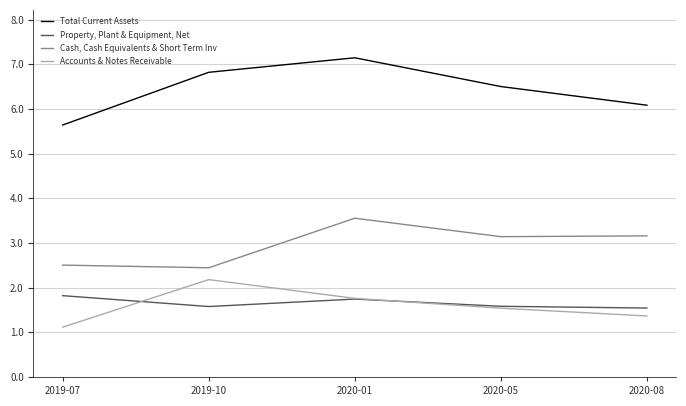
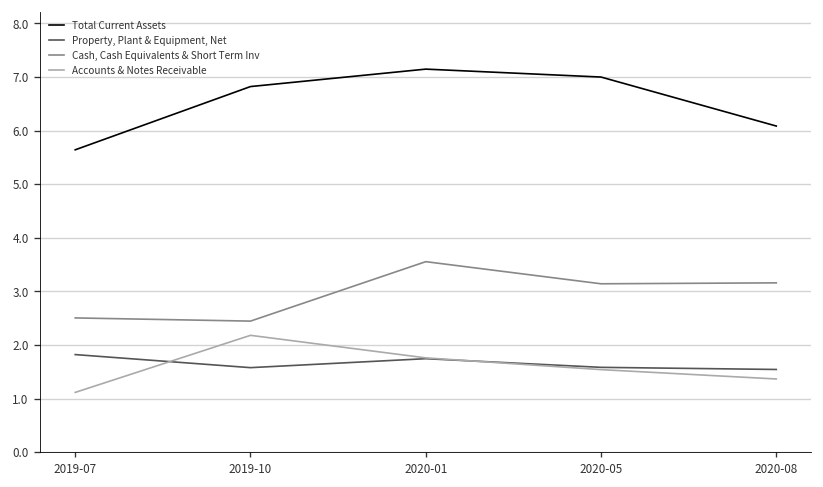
  {
    "Total Current Assets": {
      "2019-07": 5.6,
      "2019-10": 6.8,
      "2020-01": 7.1,
-     "2020-05": 6.5,
+     "2020-05": 7.0,
      "2020-08": 6.1
    },
    "Property, Plant & Equipment, Net": {
      "2019-07": 1.8,
      "2019-10": 1.6,
      "2020-08": 1.5
    }
  }
